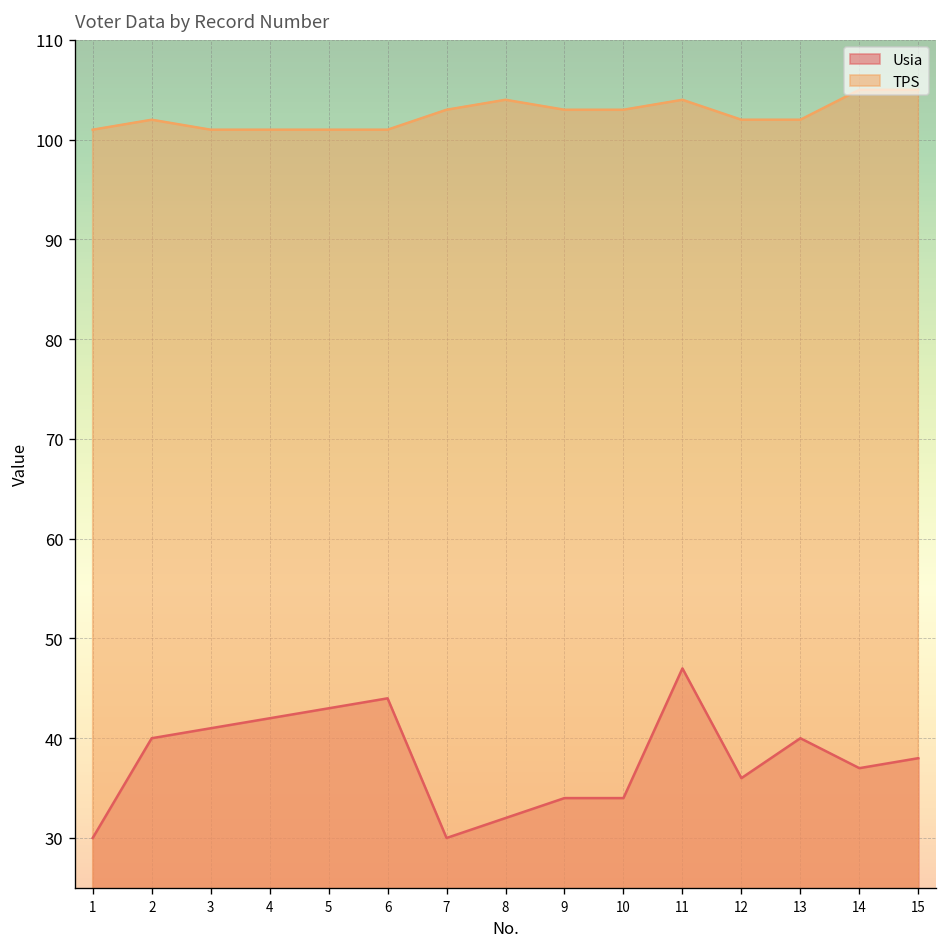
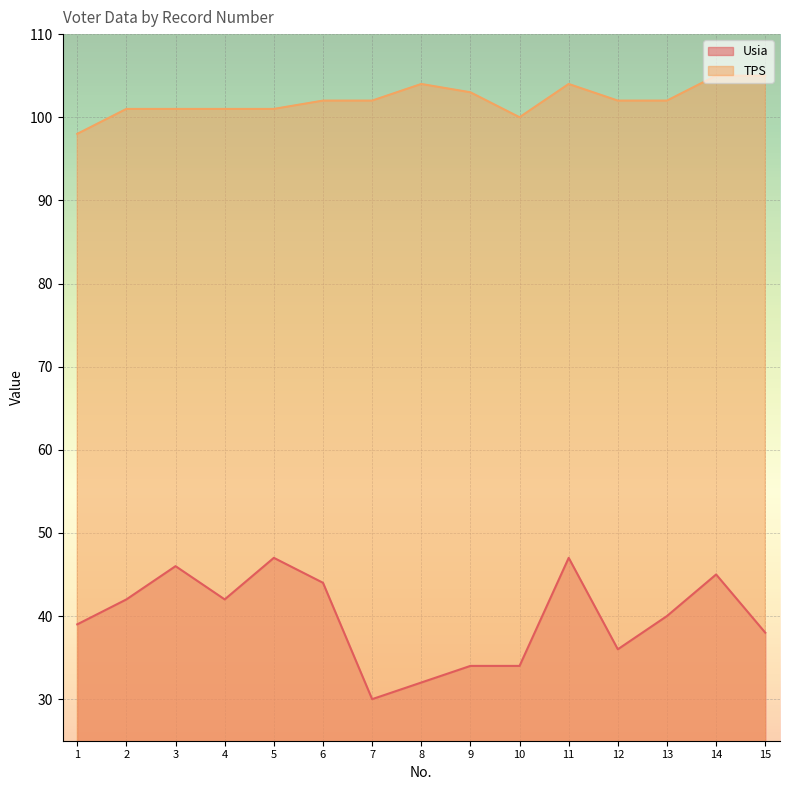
  {
    "Usia": {
-     "1": 30,
-     "2": 40,
-     "3": 41,
+     "1": 39,
+     "2": 42,
+     "3": 46,
      "4": 42,
-     "5": 43,
+     "5": 47,
      "6": 44,
      "7": 30,
      "8": 32,
      "9": 34,
      "10": 34,
      "11": 47,
      "12": 36,
      "13": 40,
-     "14": 37,
+     "14": 45,
      "15": 38
    },
    "TPS": {
-     "1": 101,
-     "2": 102,
+     "1": 98,
+     "2": 101,
      "3": 101,
      "4": 101,
      "5": 101,
-     "6": 101,
-     "7": 103,
+     "6": 102,
+     "7": 102,
      "8": 104,
      "9": 103,
-     "10": 103,
+     "10": 100,
      "11": 104,
      "12": 102,
      "13": 102
    }
  }
